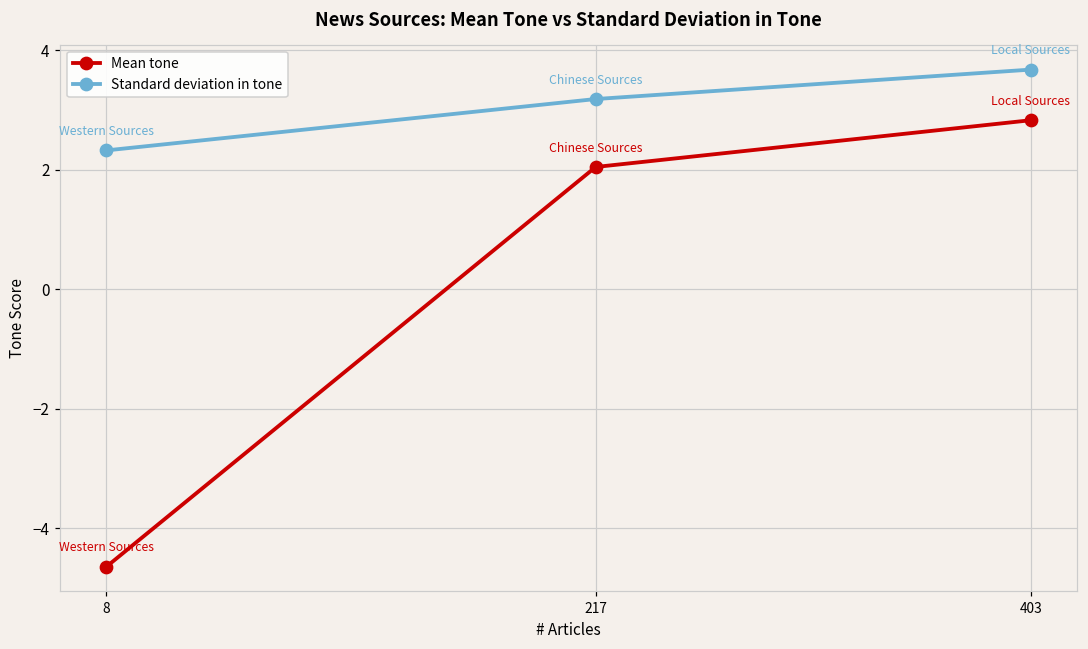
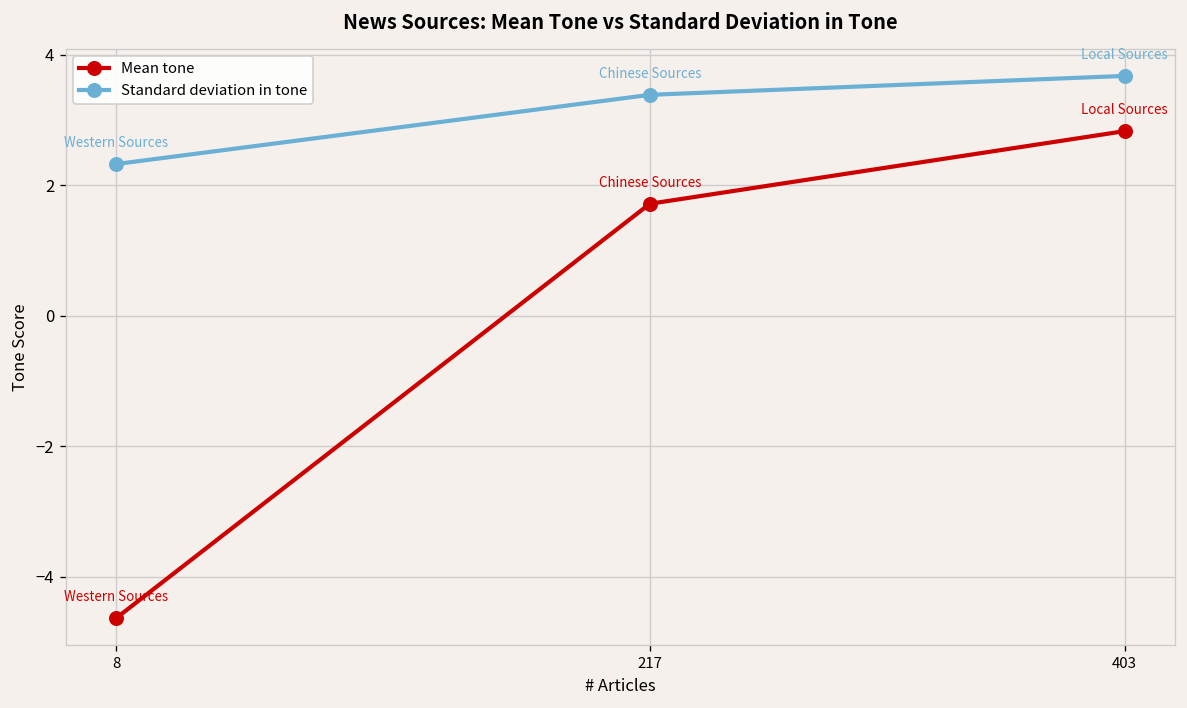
  {
    "Mean tone": {
      "8": -4.6,
-     "217": 2.0,
+     "217": 1.7,
      "403": 2.8
    },
    "Standard deviation in tone": {
      "8": 2.3,
-     "217": 3.2,
+     "217": 3.4,
      "403": 3.7
    }
  }
